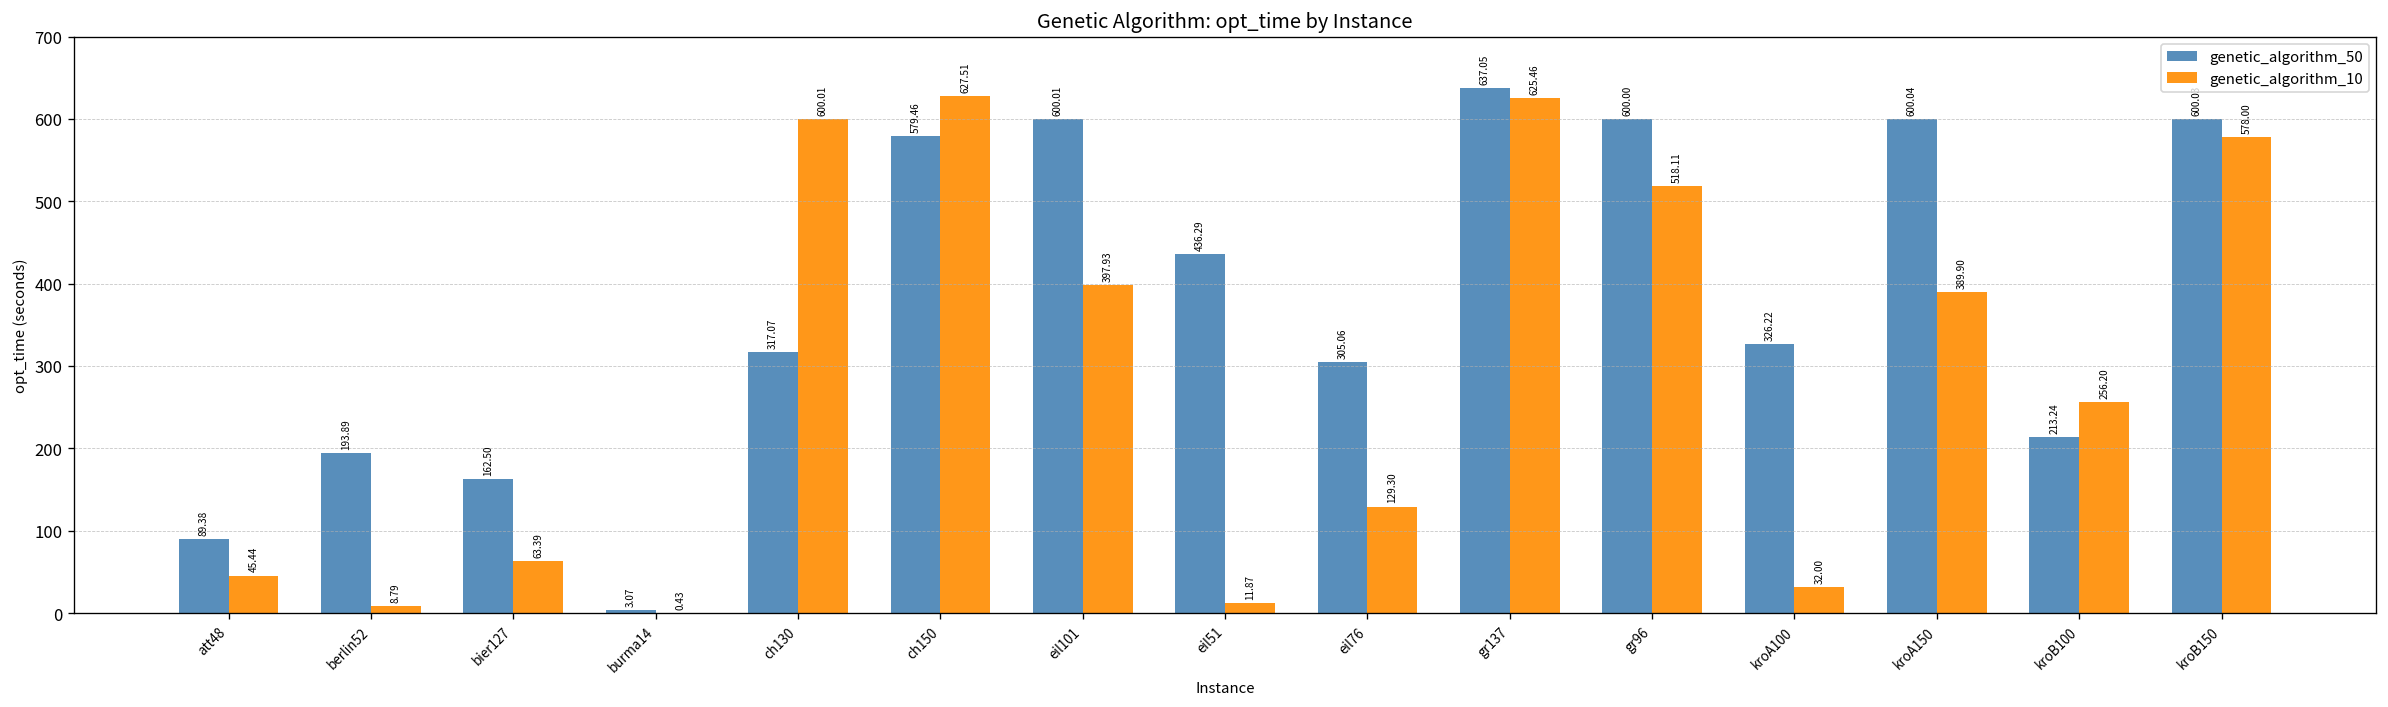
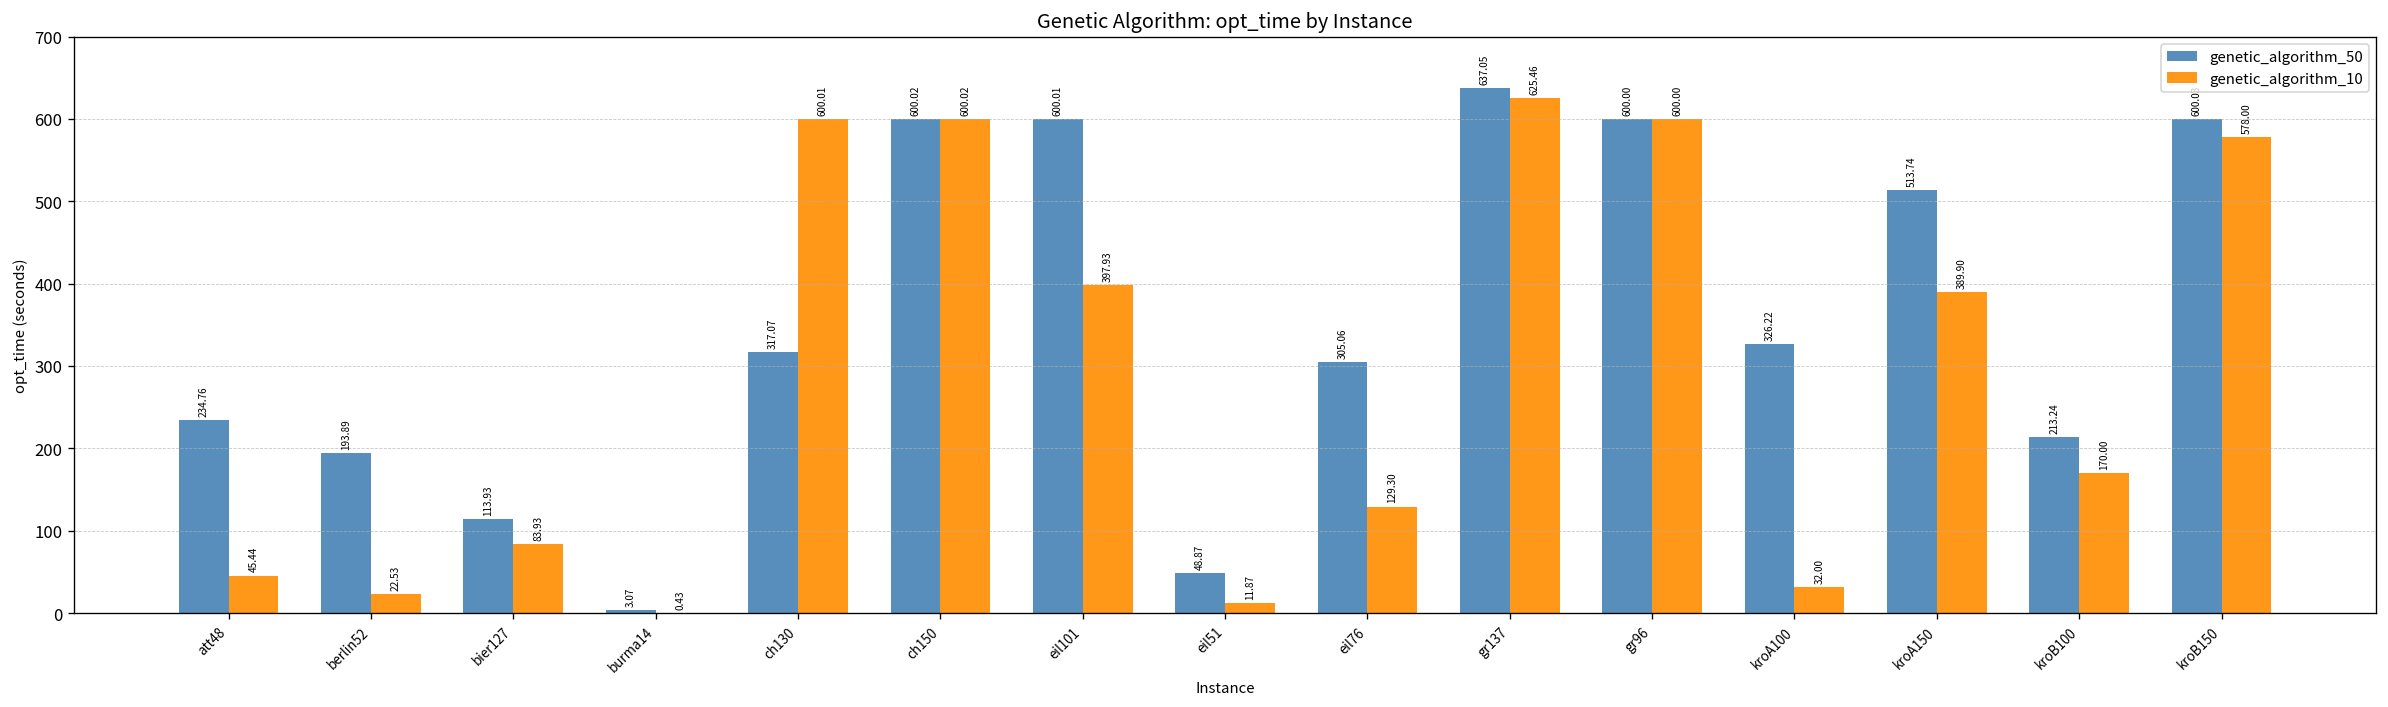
  {
    "genetic_algorithm_50": {
-     "att48": 89.38,
+     "att48": 234.76,
      "berlin52": 193.89,
-     "bier127": 162.50,
+     "bier127": 113.93,
      "burma14": 3.07,
      "ch130": 317.07,
-     "ch150": 579.46,
+     "ch150": 600.02,
      "eil101": 600.01,
-     "eil51": 436.29,
+     "eil51": 48.87,
      "eil76": 305.06,
      "gr137": 637.05,
      "gr96": 600.00,
      "kroA100": 326.22,
-     "kroA150": 600.04,
+     "kroA150": 513.74,
      "kroB100": 213.24
    },
    "genetic_algorithm_10": {
      "att48": 45.44,
-     "berlin52": 8.79,
-     "bier127": 63.39,
+     "berlin52": 22.53,
+     "bier127": 83.93,
      "burma14": 0.43,
      "ch130": 600.01,
-     "ch150": 627.51,
+     "ch150": 600.02,
      "eil101": 397.93,
      "eil51": 11.87,
      "eil76": 129.30,
      "gr137": 625.46,
-     "gr96": 518.11,
+     "gr96": 600.00,
      "kroA100": 32.00,
      "kroA150": 389.90,
-     "kroB100": 256.20,
+     "kroB100": 170.00,
      "kroB150": 578.00
    }
  }
